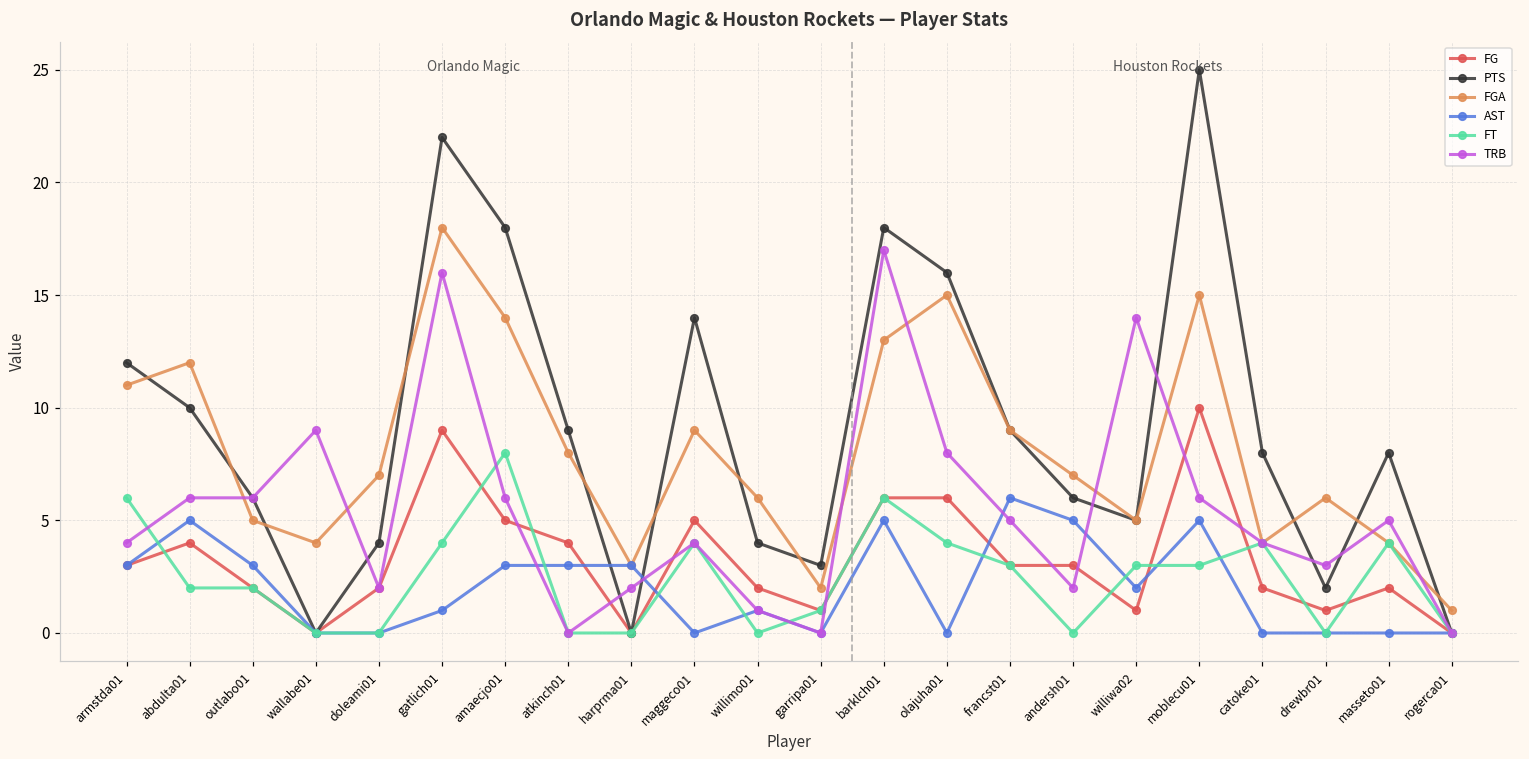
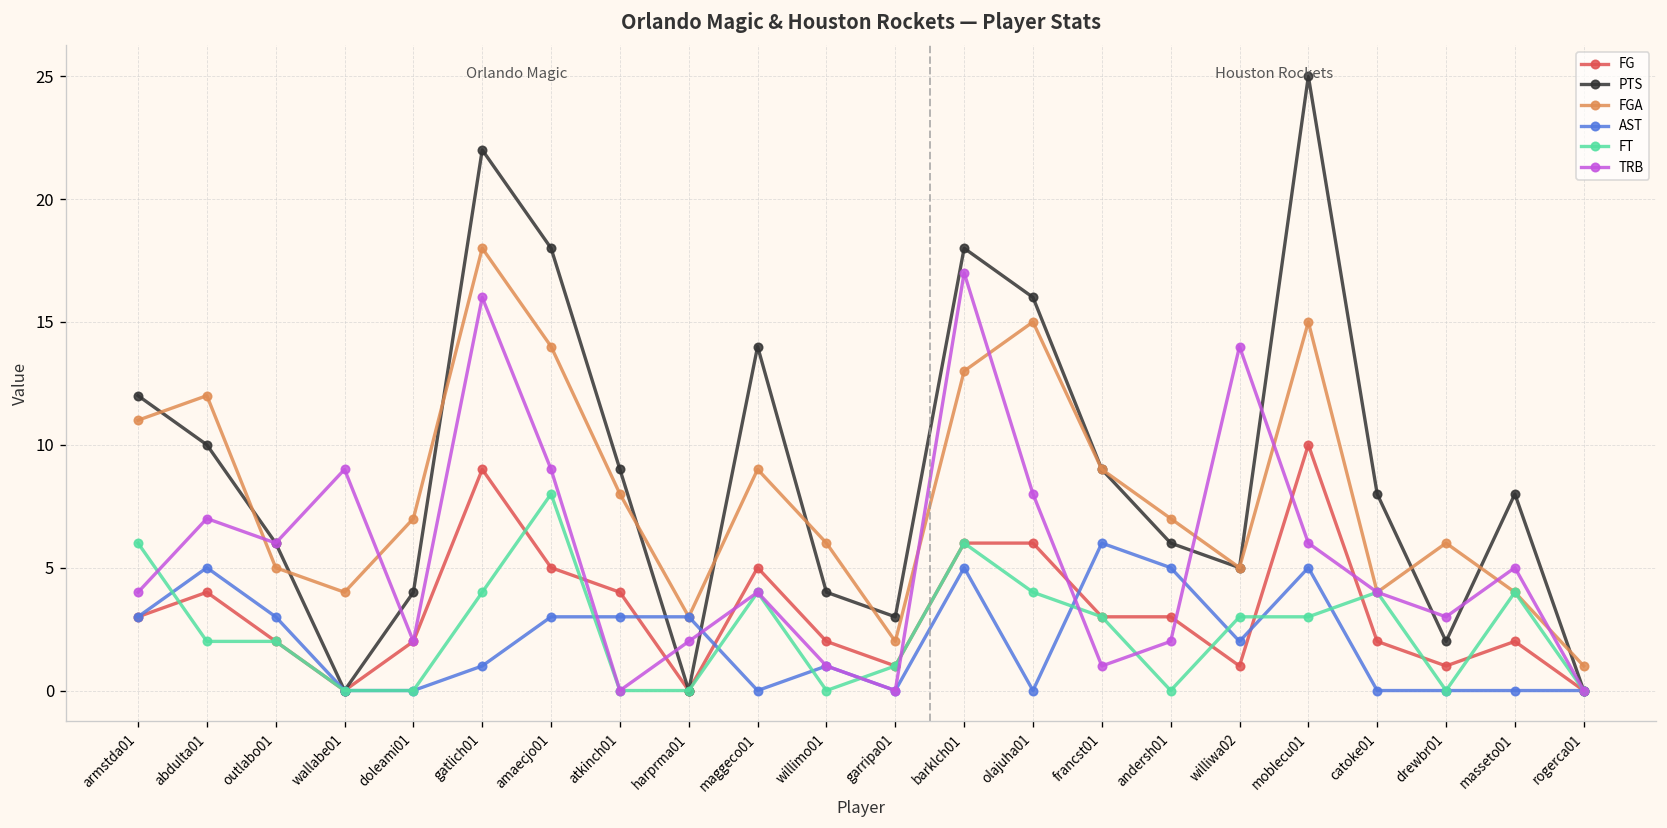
  {
    "PTS": {
      "armstda01": 12,
      "abdulta01": 10,
      "doleami01": 4,
      "gatlich01": 22,
      "amaecjo01": 18,
      "atkinch01": 9,
      "maggeco01": 14,
      "willimo01": 4,
      "garripa01": 3,
      "barklch01": 18,
      "olajuha01": 16,
      "andersh01": 6,
      "moblecu01": 25,
      "catoke01": 8,
      "drewbr01": 2,
      "masseto01": 8
    },
    "AST": {
      "abdulta01": 5,
      "outlabo01": 3,
      "gatlich01": 1,
      "amaecjo01": 3,
      "atkinch01": 3,
      "maggeco01": 0,
      "barklch01": 5,
      "olajuha01": 0,
      "francst01": 6,
      "andersh01": 5,
      "williwa02": 2,
      "moblecu01": 5,
      "catoke01": 0,
      "masseto01": 0
    },
    "FT": {
      "armstda01": 6,
      "abdulta01": 2,
      "gatlich01": 4,
      "amaecjo01": 8,
      "willimo01": 0,
      "olajuha01": 4,
      "andersh01": 0,
      "williwa02": 3,
      "moblecu01": 3
    },
    "TRB": {
      "armstda01": 4,
-     "abdulta01": 6,
+     "abdulta01": 7,
      "wallabe01": 9,
      "gatlich01": 16,
-     "amaecjo01": 6,
+     "amaecjo01": 9,
      "harprma01": 2,
      "barklch01": 17,
      "olajuha01": 8,
-     "francst01": 5,
+     "francst01": 1,
      "andersh01": 2,
      "williwa02": 14,
      "moblecu01": 6,
      "drewbr01": 3,
      "masseto01": 5
    }
  }
